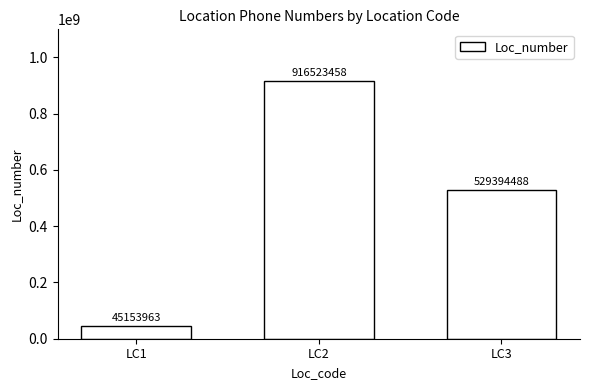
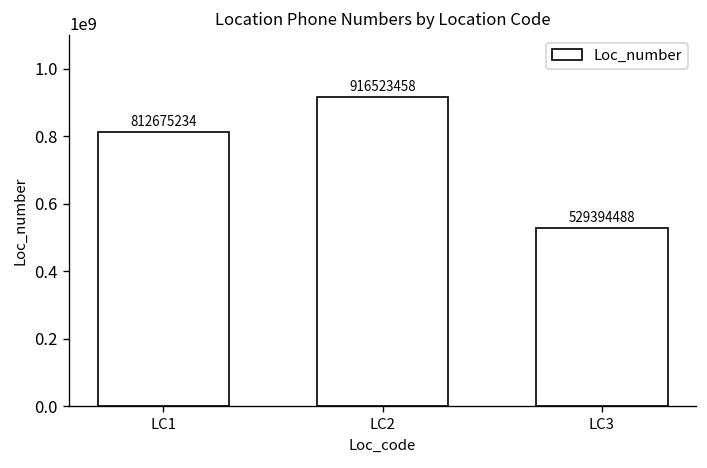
  {
-   "LC1": 45153963,
+   "LC1": 812675234,
    "LC2": 916523458,
    "LC3": 529394488
  }
